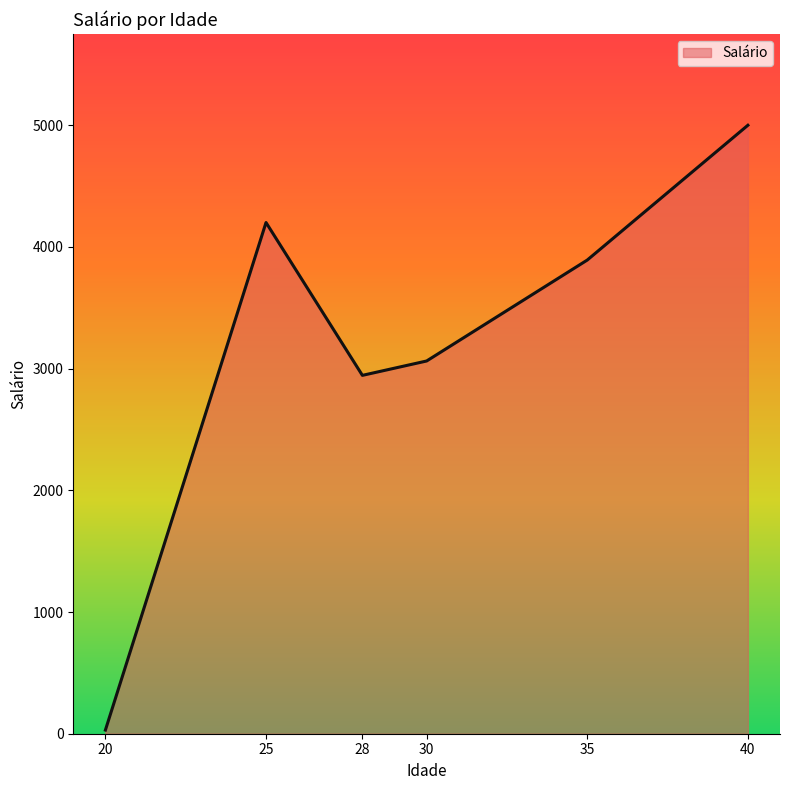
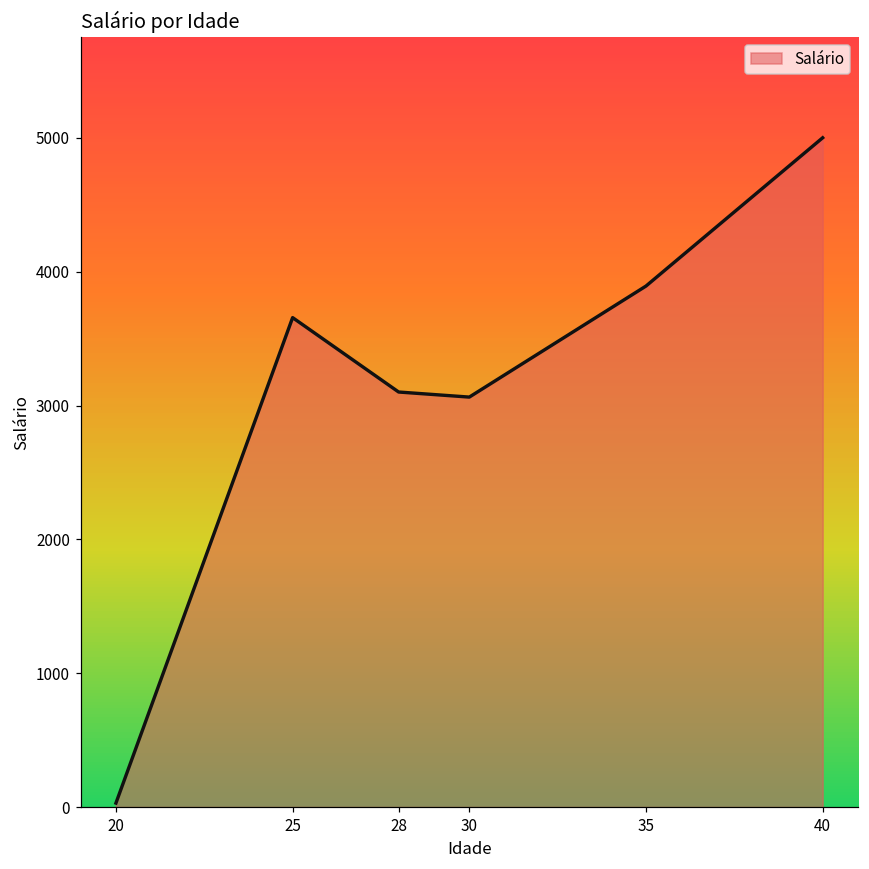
  {
    "20": 30,
-   "25": 4200,
-   "28": 2940,
+   "25": 3660,
+   "28": 3100,
    "30": 3060,
    "35": 3890,
    "40": 5000
  }
